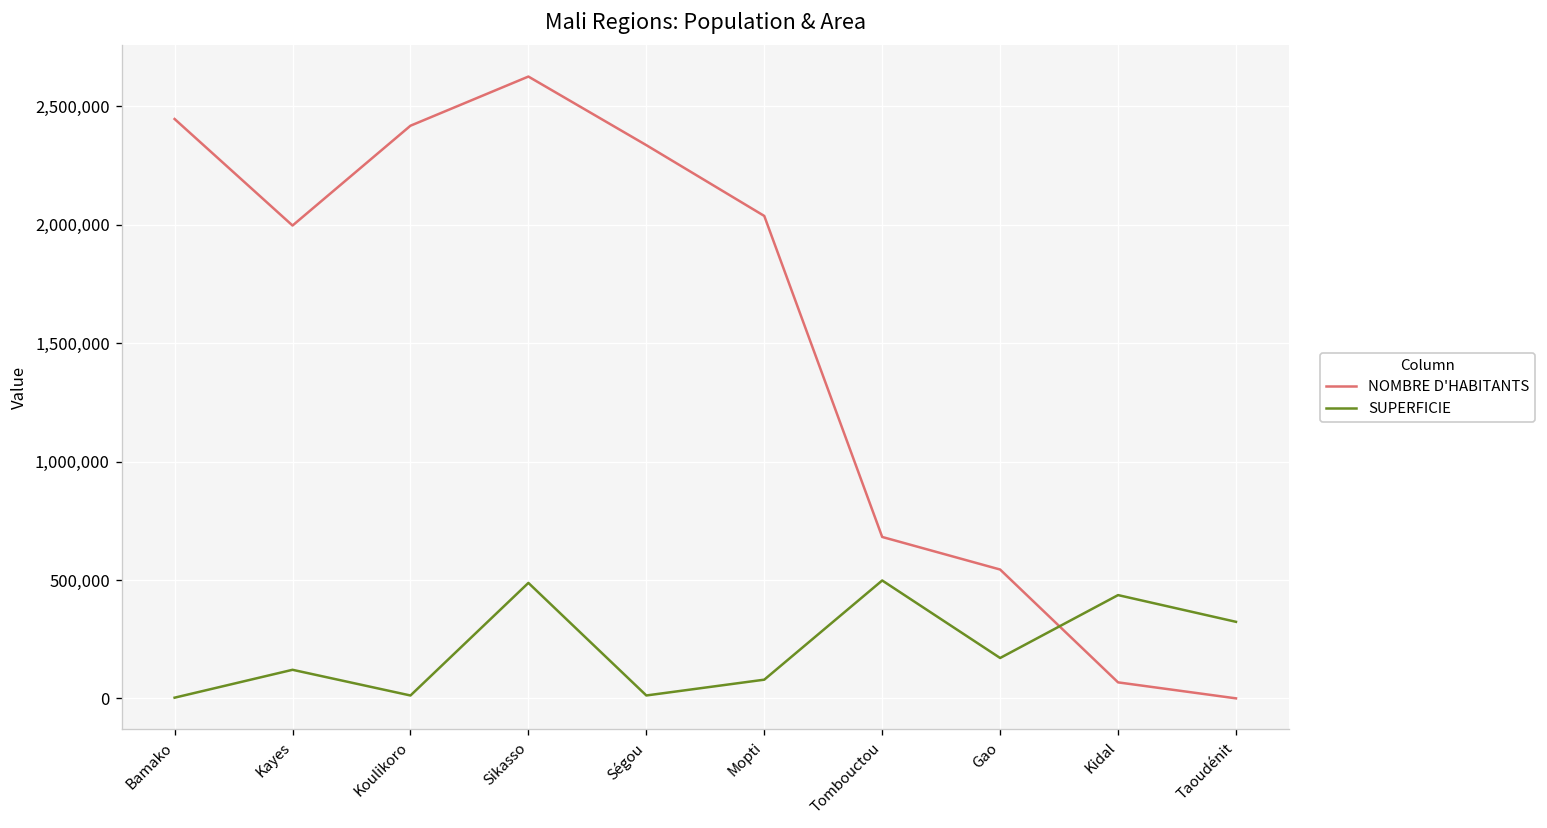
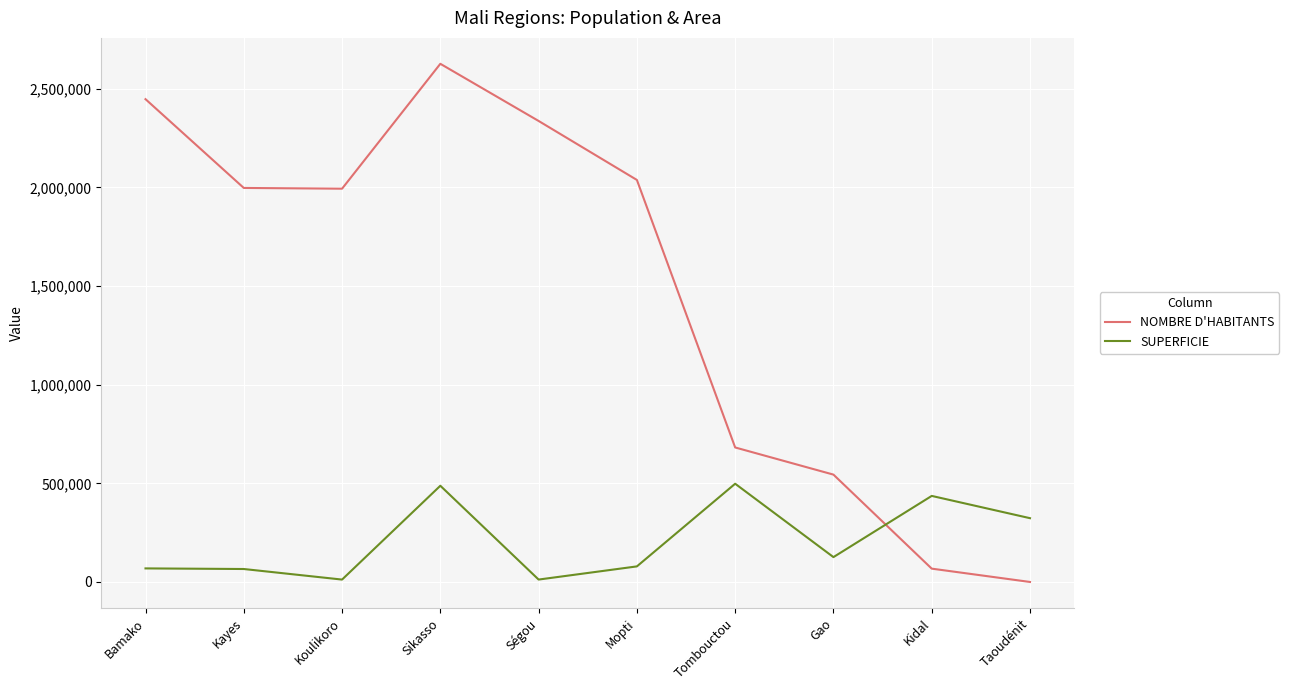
  {
    "NOMBRE D'HABITANTS": {
      "Bamako": "2,450,000",
      "Kayes": "2,000,000",
-     "Koulikoro": "2,420,000",
+     "Koulikoro": "1,990,000",
      "Sikasso": "2,630,000",
      "Ségou": "2,340,000",
      "Mopti": "2,040,000",
      "Tombouctou": "680,000",
      "Gao": "540,000",
      "Kidal": "70,000",
      "Taoudénit": "0"
    },
    "SUPERFICIE": {
-     "Bamako": "0",
-     "Kayes": "120,000",
+     "Bamako": "70,000",
+     "Kayes": "70,000",
      "Koulikoro": "10,000",
      "Sikasso": "490,000",
      "Ségou": "10,000",
      "Mopti": "80,000",
      "Tombouctou": "500,000",
-     "Gao": "170,000",
+     "Gao": "130,000",
      "Kidal": "440,000",
      "Taoudénit": "320,000"
    }
  }
